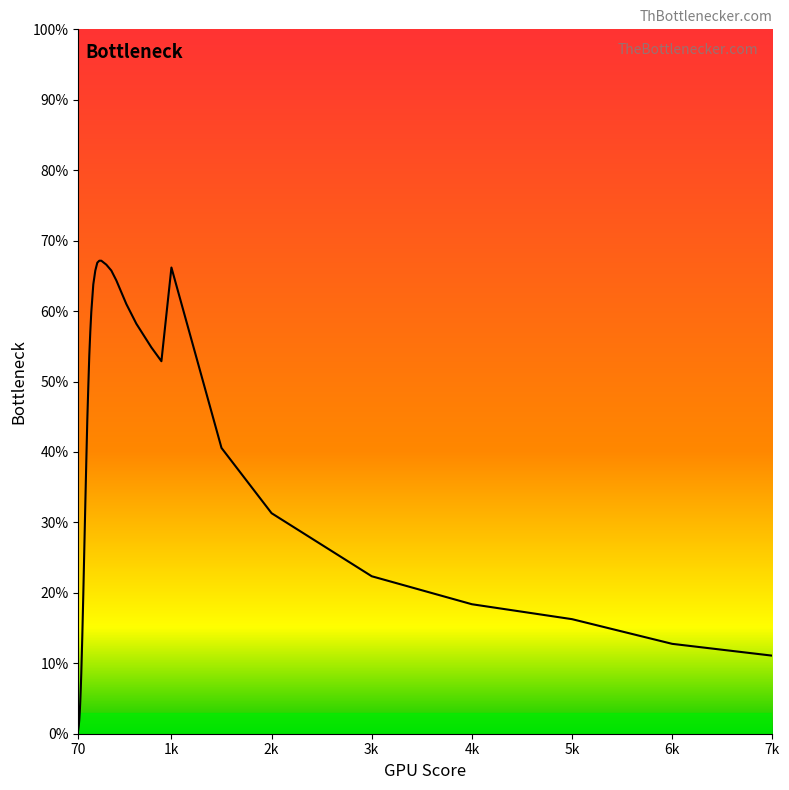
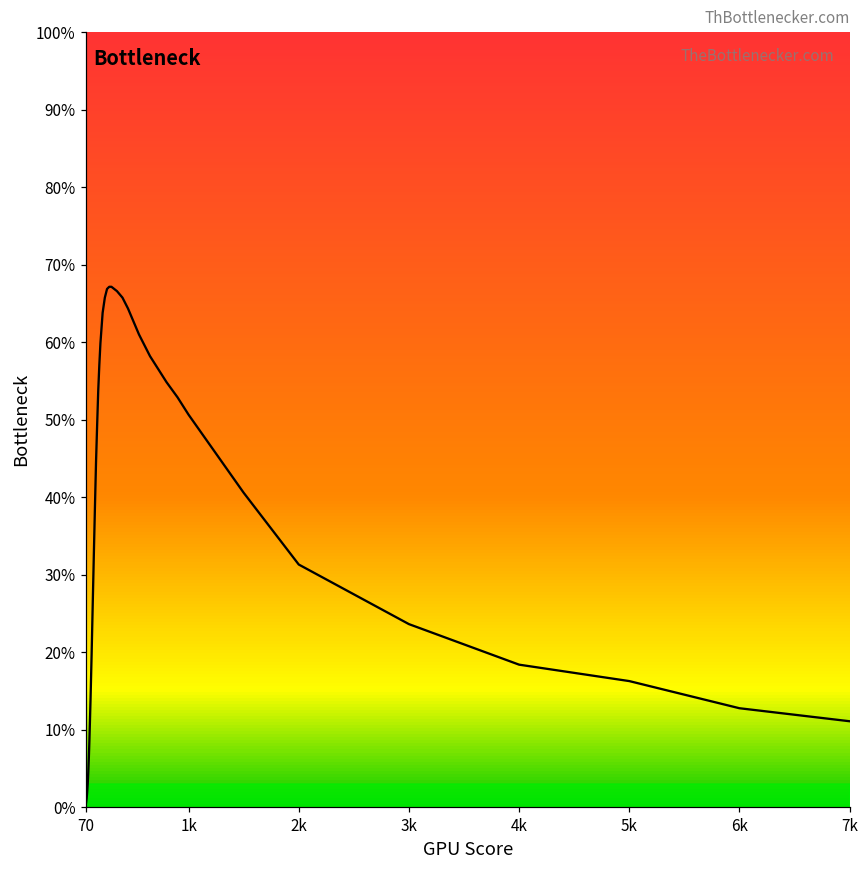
  {
-   "1k": "66%",
+   "1k": "51%",
    "2k": "31%",
-   "3k": "22%",
+   "3k": "24%",
    "4k": "18%",
    "5k": "16%",
    "6k": "13%",
    "7k": "11%"
  }
